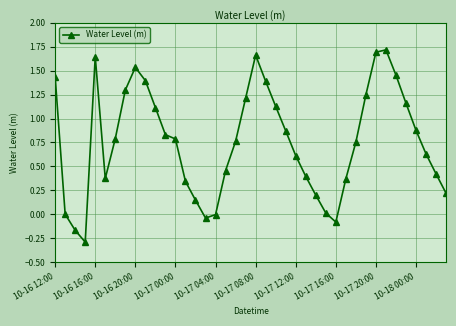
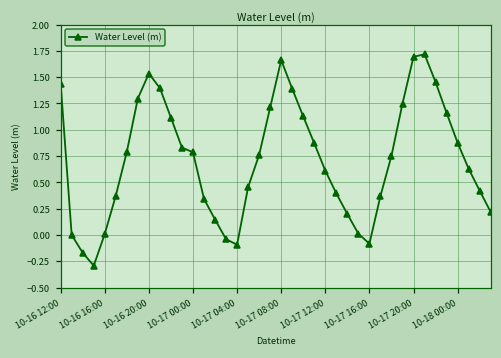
  {
    "10-16 12:00": 1.4,
-   "10-16 16:00": 1.6,
+   "10-16 16:00": 0.0,
    "10-16 20:00": 1.5,
    "10-17 00:00": 0.8,
-   "10-17 04:00": 0.0,
+   "10-17 04:00": -0.1,
    "10-17 08:00": 1.7,
    "10-17 12:00": 0.6,
    "10-17 16:00": -0.1,
    "10-17 20:00": 1.7,
    "10-18 00:00": 0.9
  }
